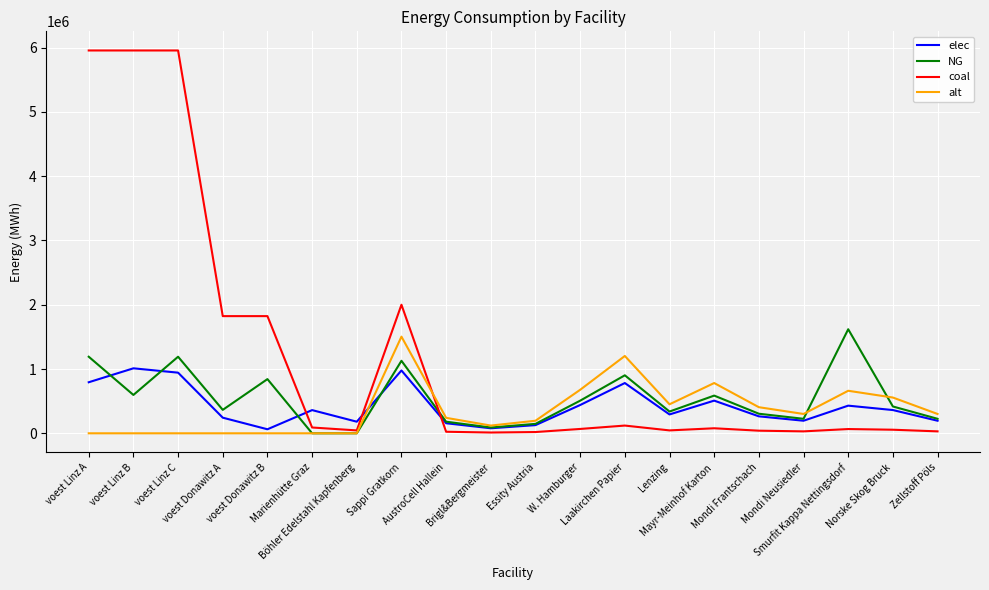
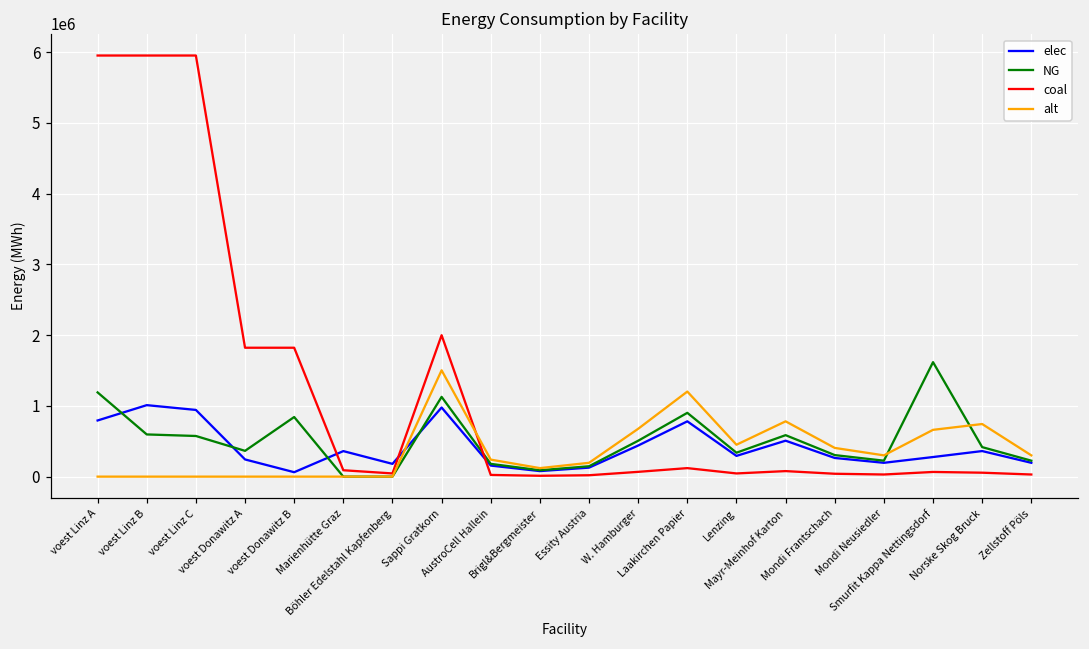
  {
    "elec": {
      "voest Linz A": 800000,
      "voest Linz B": 1000000,
      "voest Linz C": 900000,
      "voest Donawitz A": 200000,
      "voest Donawitz B": 100000,
      "Marienhütte Graz": 400000,
      "Böhler Edelstahl Kapfenberg": 200000,
      "Sappi Gratkorn": 1000000,
      "W. Hamburger": 400000,
      "Laakirchen Papier": 800000,
      "Lenzing": 300000,
      "Mayr-Meinhof Karton": 500000,
      "Mondi Frantschach": 300000,
-     "Smurfit Kappa Nettingsdorf": 400000,
+     "Smurfit Kappa Nettingsdorf": 300000,
      "Norske Skog Bruck": 400000
    },
    "NG": {
      "voest Linz A": 1200000,
      "voest Linz B": 600000,
-     "voest Linz C": 1200000,
+     "voest Linz C": 600000,
      "voest Donawitz A": 400000,
      "voest Donawitz B": 800000,
      "Sappi Gratkorn": 1100000,
      "W. Hamburger": 500000,
      "Laakirchen Papier": 900000,
      "Lenzing": 300000,
      "Mayr-Meinhof Karton": 600000,
      "Mondi Frantschach": 300000,
      "Smurfit Kappa Nettingsdorf": 1600000,
      "Norske Skog Bruck": 400000
    },
    "coal": {
      "voest Linz A": 6000000,
      "voest Linz B": 6000000,
      "voest Linz C": 6000000,
      "voest Donawitz A": 1800000,
      "voest Donawitz B": 1800000,
      "Marienhütte Graz": 100000,
      "Böhler Edelstahl Kapfenberg": 0,
      "Sappi Gratkorn": 2000000,
      "AustroCell Hallein": 0,
      "Brigl&Bergmeister": 0,
      "Essity Austria": 0,
      "W. Hamburger": 100000,
      "Laakirchen Papier": 100000,
      "Lenzing": 0,
      "Mayr-Meinhof Karton": 100000,
      "Mondi Frantschach": 0,
      "Mondi Neusiedler": 0,
      "Smurfit Kappa Nettingsdorf": 100000,
      "Norske Skog Bruck": 100000,
      "Zellstoff Pöls": 0
    },
    "alt": {
      "voest Linz A": 0,
      "voest Linz B": 0,
      "voest Linz C": 0,
      "voest Donawitz A": 0,
      "voest Donawitz B": 0,
      "Sappi Gratkorn": 1500000,
      "AustroCell Hallein": 200000,
      "Essity Austria": 200000,
      "W. Hamburger": 700000,
      "Laakirchen Papier": 1200000,
      "Lenzing": 500000,
      "Mayr-Meinhof Karton": 800000,
      "Mondi Frantschach": 400000,
      "Mondi Neusiedler": 300000,
      "Smurfit Kappa Nettingsdorf": 700000,
-     "Norske Skog Bruck": 600000,
+     "Norske Skog Bruck": 700000,
      "Zellstoff Pöls": 300000
    }
  }
